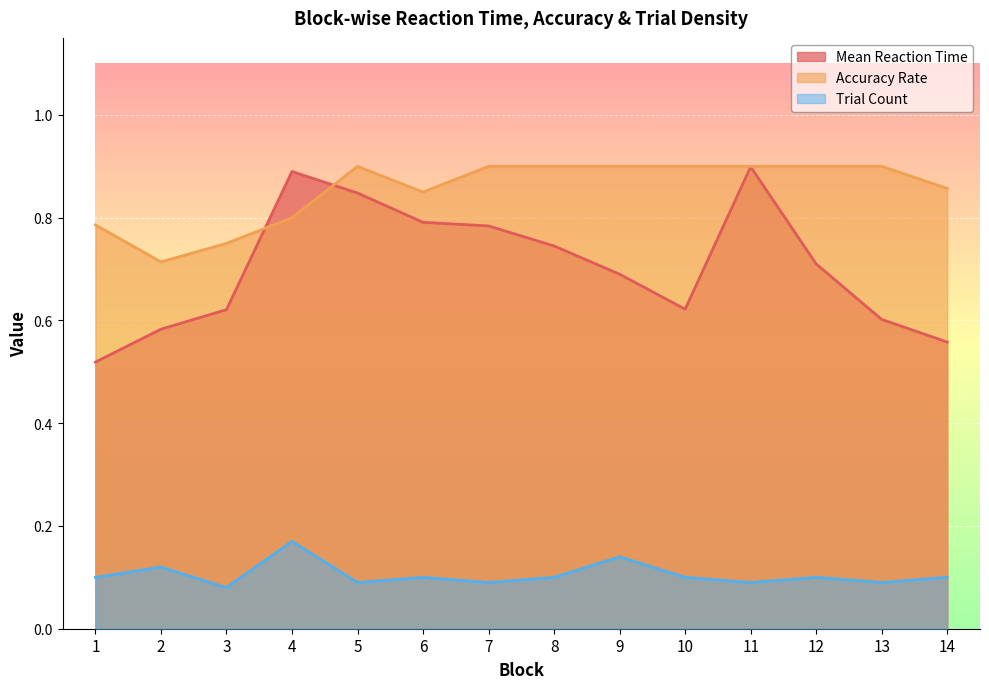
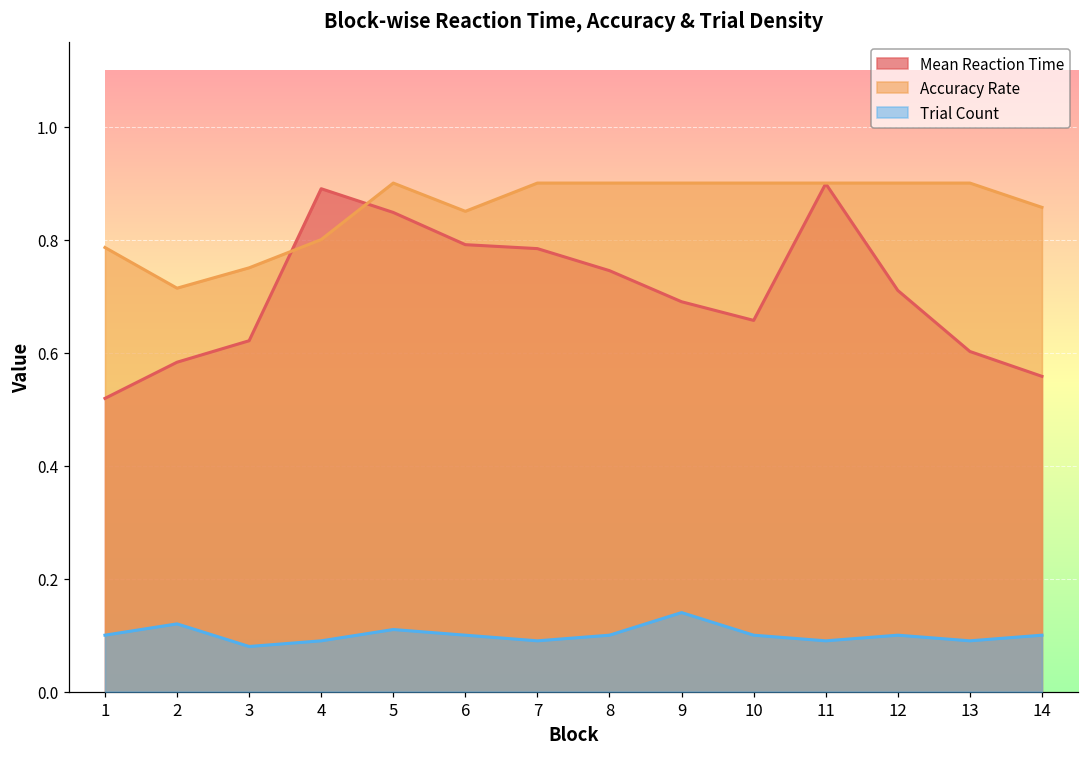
  {
    "Mean Reaction Time": {
      "1": 0.52,
      "2": 0.58,
      "3": 0.62,
      "4": 0.89,
      "5": 0.85,
      "6": 0.79,
      "7": 0.78,
      "8": 0.75,
      "9": 0.69,
-     "10": 0.62,
+     "10": 0.66,
      "12": 0.71,
      "13": 0.60,
      "14": 0.56
    },
    "Accuracy Rate": {
      "1": 0.79,
      "2": 0.71,
      "3": 0.75,
      "4": 0.80,
      "5": 0.90,
      "6": 0.85,
      "7": 0.90,
      "8": 0.90,
      "9": 0.90,
      "10": 0.90,
      "12": 0.90,
      "13": 0.90,
      "14": 0.86
    },
    "Trial Count": {
      "1": 0.10,
      "2": 0.12,
      "3": 0.08,
-     "4": 0.17,
-     "5": 0.09,
+     "4": 0.09,
+     "5": 0.11,
      "6": 0.10,
      "7": 0.09,
      "8": 0.10,
      "9": 0.14,
      "10": 0.10,
      "11": 0.09,
      "12": 0.10,
      "13": 0.09,
      "14": 0.10
    }
  }
